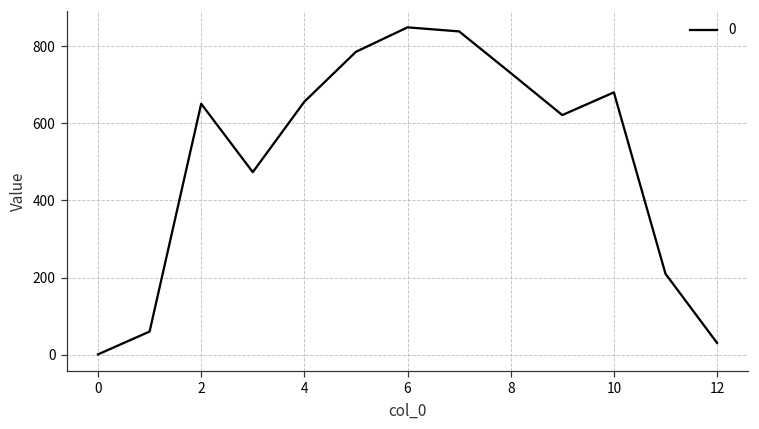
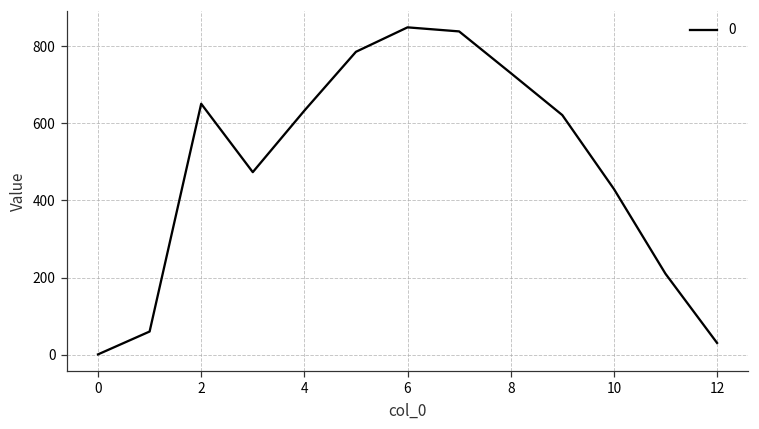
  {
    "0": 0,
    "2": 650,
-   "4": 660,
+   "4": 630,
    "6": 850,
    "8": 730,
-   "10": 680,
+   "10": 430,
    "12": 30
  }
